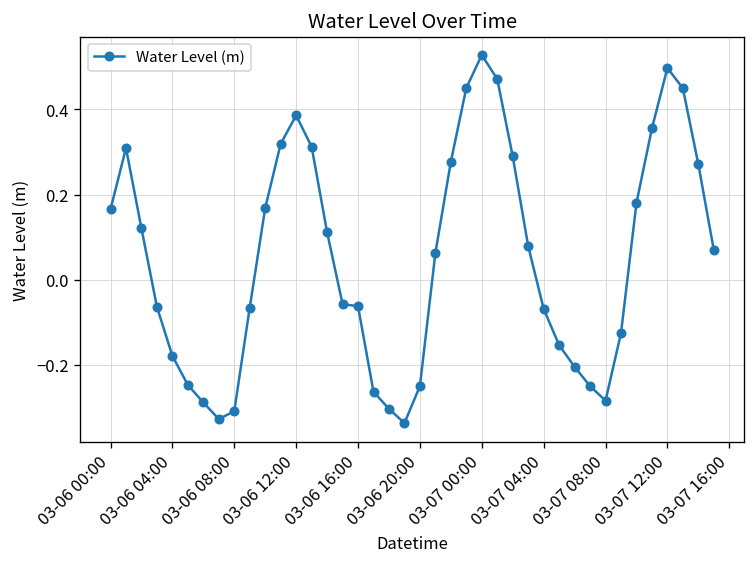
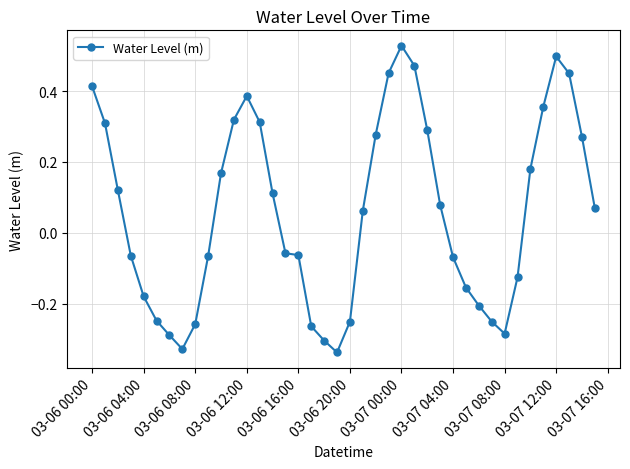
  {
-   "03-06 00:00": 0.17,
+   "03-06 00:00": 0.41,
    "03-06 04:00": -0.18,
-   "03-06 08:00": -0.31,
+   "03-06 08:00": -0.26,
    "03-06 12:00": 0.39,
    "03-06 16:00": -0.06,
    "03-06 20:00": -0.25,
    "03-07 00:00": 0.53,
    "03-07 04:00": -0.07,
    "03-07 08:00": -0.28,
    "03-07 12:00": 0.50
  }
